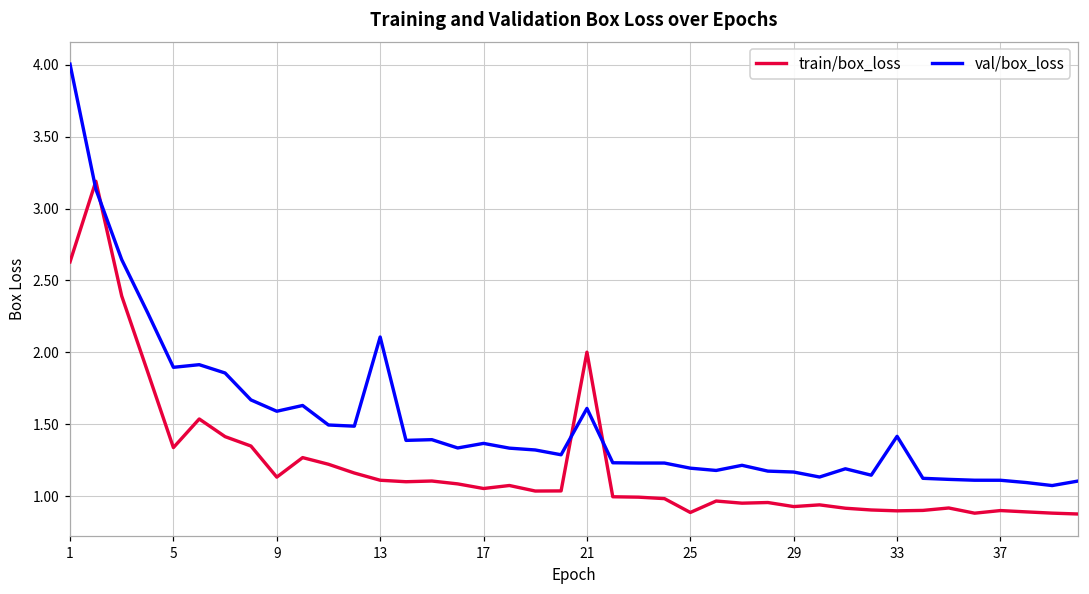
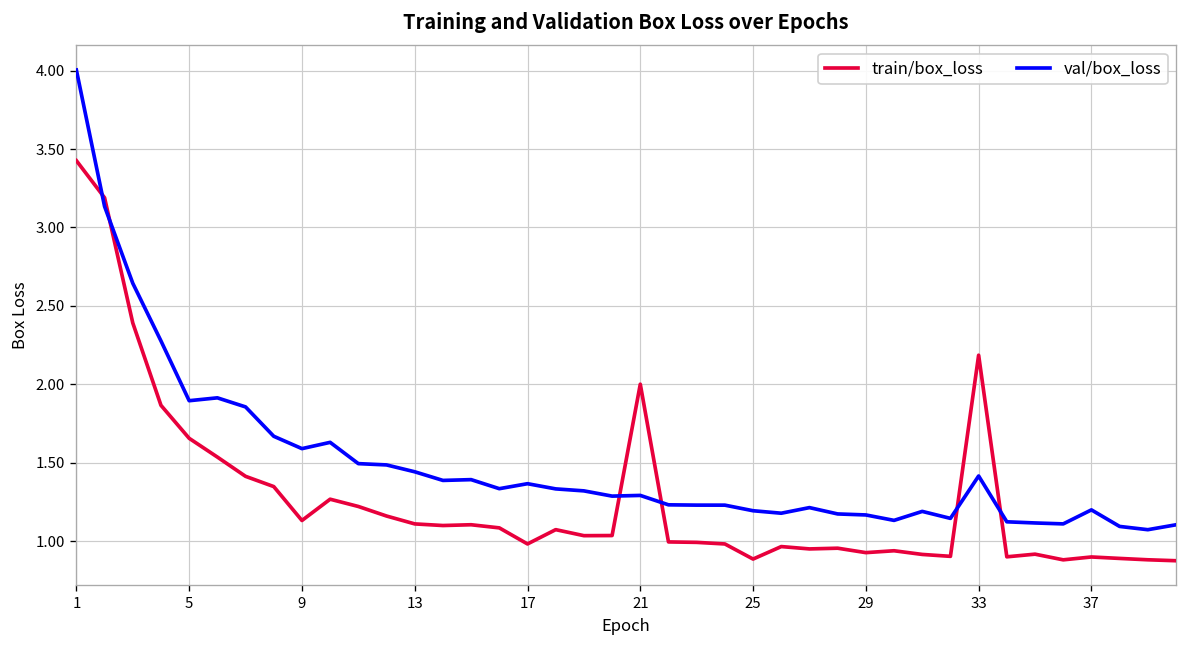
  {
    "train/box_loss": {
-     "1": 2.63,
-     "5": 1.34,
+     "1": 3.43,
+     "5": 1.66,
      "9": 1.13,
      "13": 1.11,
-     "17": 1.05,
+     "17": 0.98,
      "21": 2.00,
      "25": 0.89,
      "29": 0.93,
-     "33": 0.90,
+     "33": 2.19,
      "37": 0.90
    },
    "val/box_loss": {
      "1": 4.00,
      "5": 1.90,
      "9": 1.59,
-     "13": 2.11,
+     "13": 1.44,
      "17": 1.37,
-     "21": 1.61,
+     "21": 1.29,
      "25": 1.19,
      "29": 1.17,
      "33": 1.42,
-     "37": 1.11
+     "37": 1.20
    }
  }
